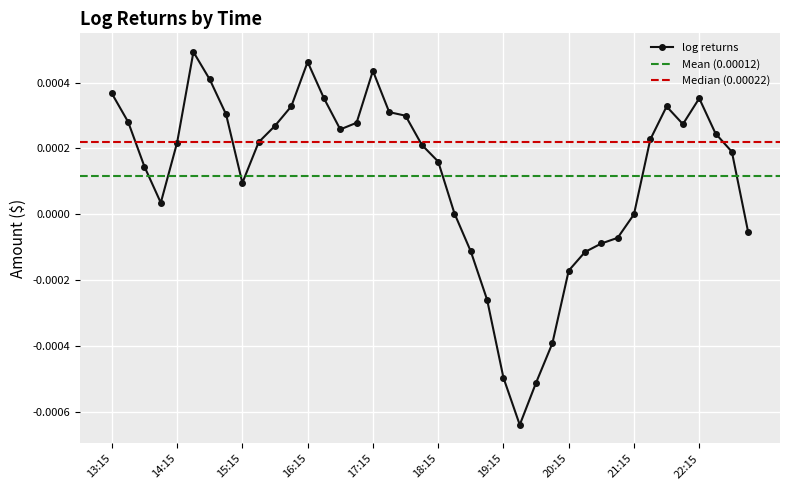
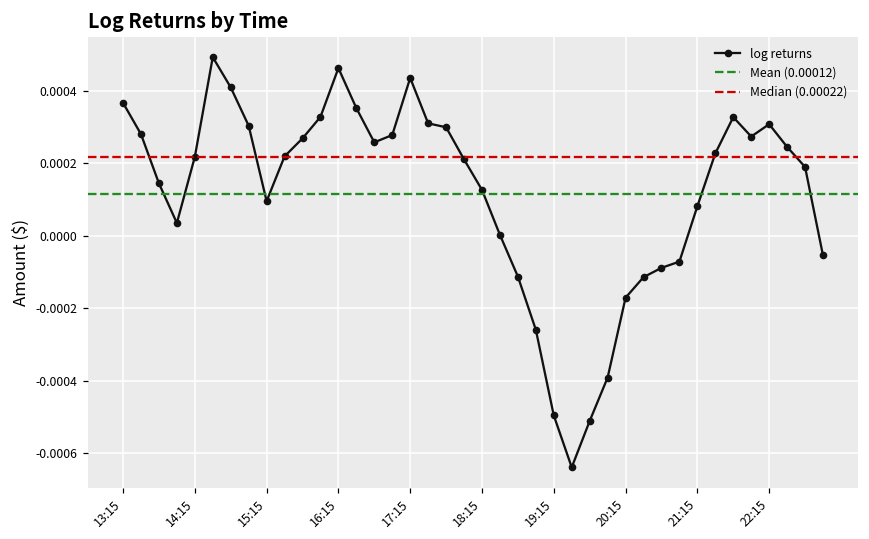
  {
    "13:15": 0.00037,
    "14:15": 0.00022,
    "15:15": 0.00010,
    "16:15": 0.00046,
    "17:15": 0.00044,
-   "18:15": 0.00016,
+   "18:15": 0.00013,
    "19:15": -0.00050,
    "20:15": -0.00017,
-   "21:15": 0.0000,
-   "22:15": 0.00035
+   "21:15": 0.0001,
+   "22:15": 0.00031
  }
